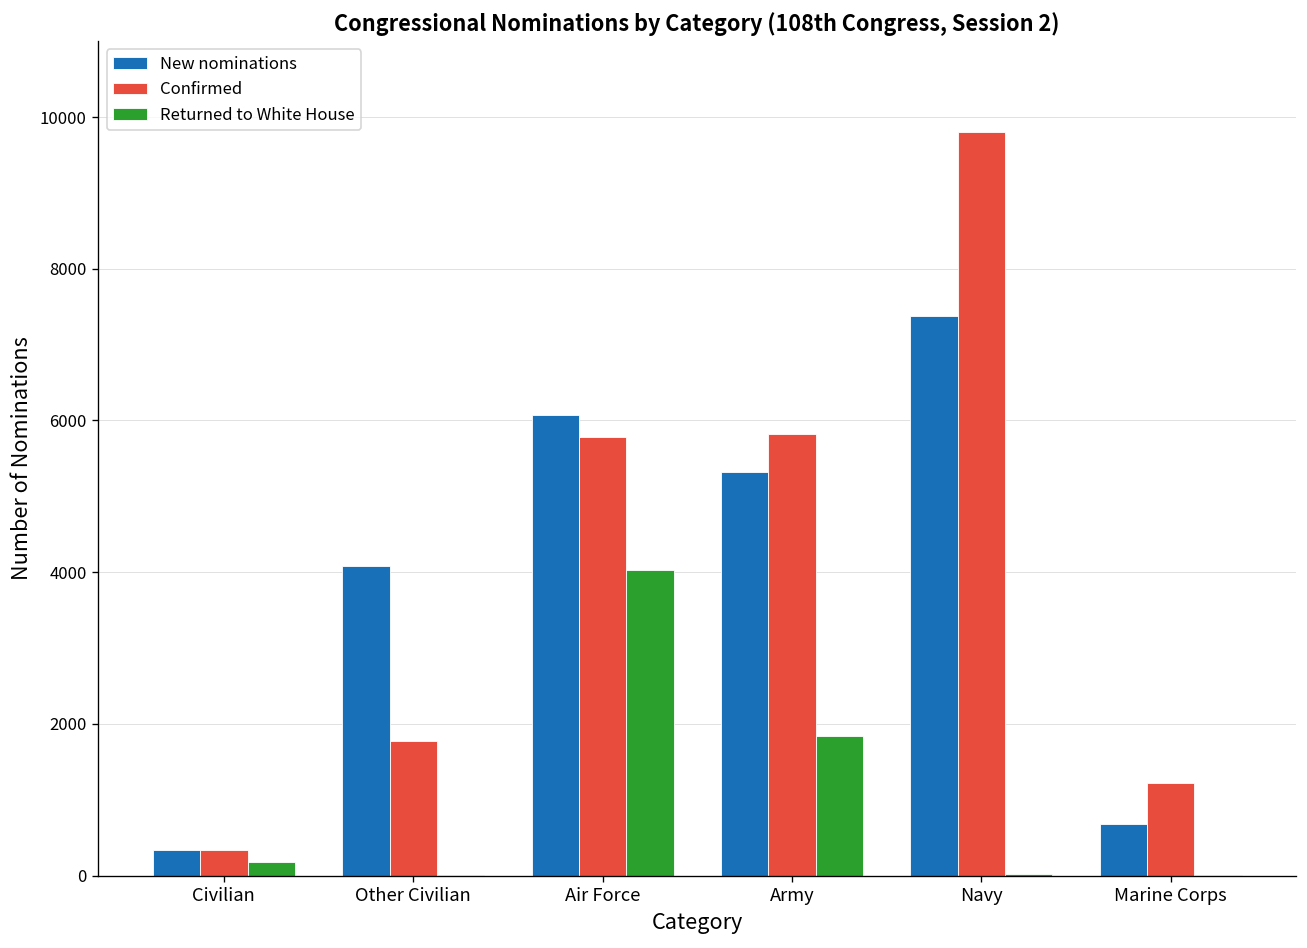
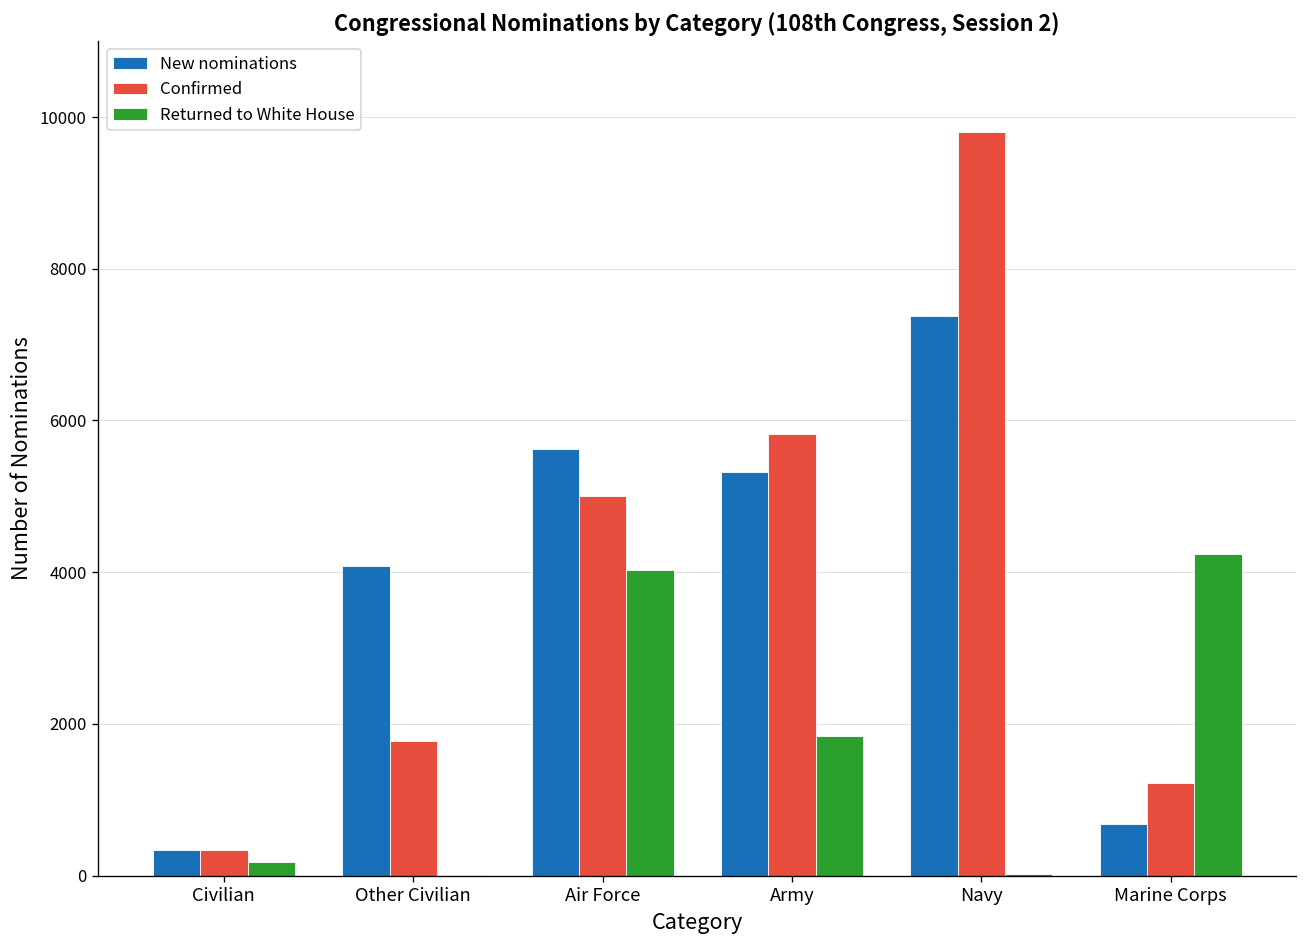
  {
    "New nominations": {
      "Civilian": 300,
      "Other Civilian": 4100,
-     "Air Force": 6100,
+     "Air Force": 5600,
      "Army": 5300,
      "Navy": 7400,
      "Marine Corps": 700
    },
    "Confirmed": {
      "Civilian": 300,
      "Other Civilian": 1800,
-     "Air Force": 5800,
+     "Air Force": 5000,
      "Army": 5800,
      "Navy": 9800,
      "Marine Corps": 1200
    },
    "Returned to White House": {
      "Civilian": 200,
      "Air Force": 4000,
      "Army": 1800,
-     "Marine Corps": 0
+     "Marine Corps": 4200
    }
  }
